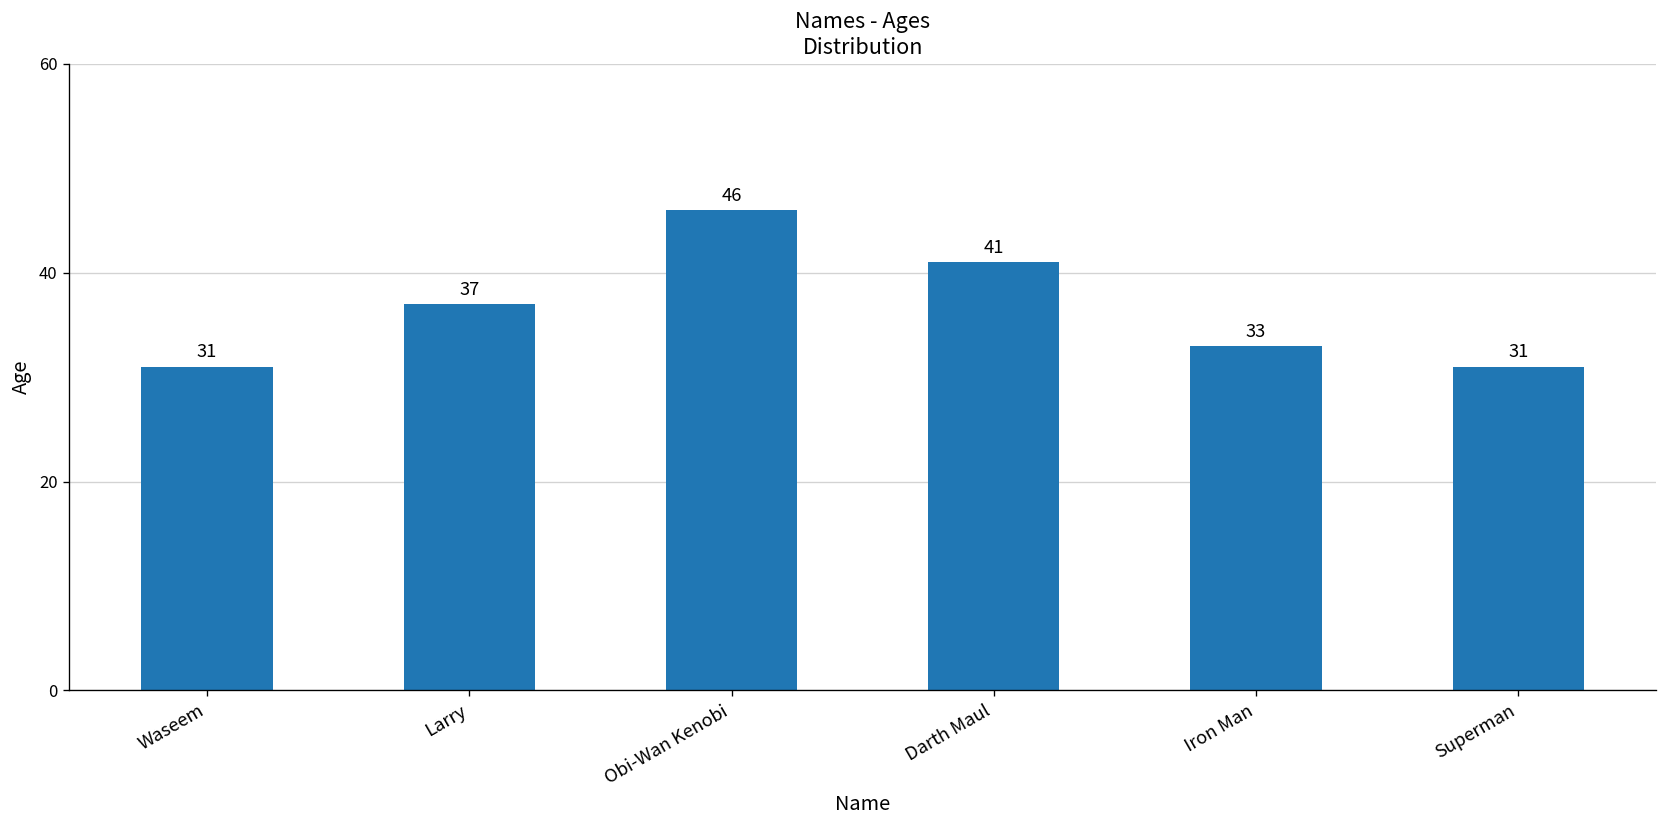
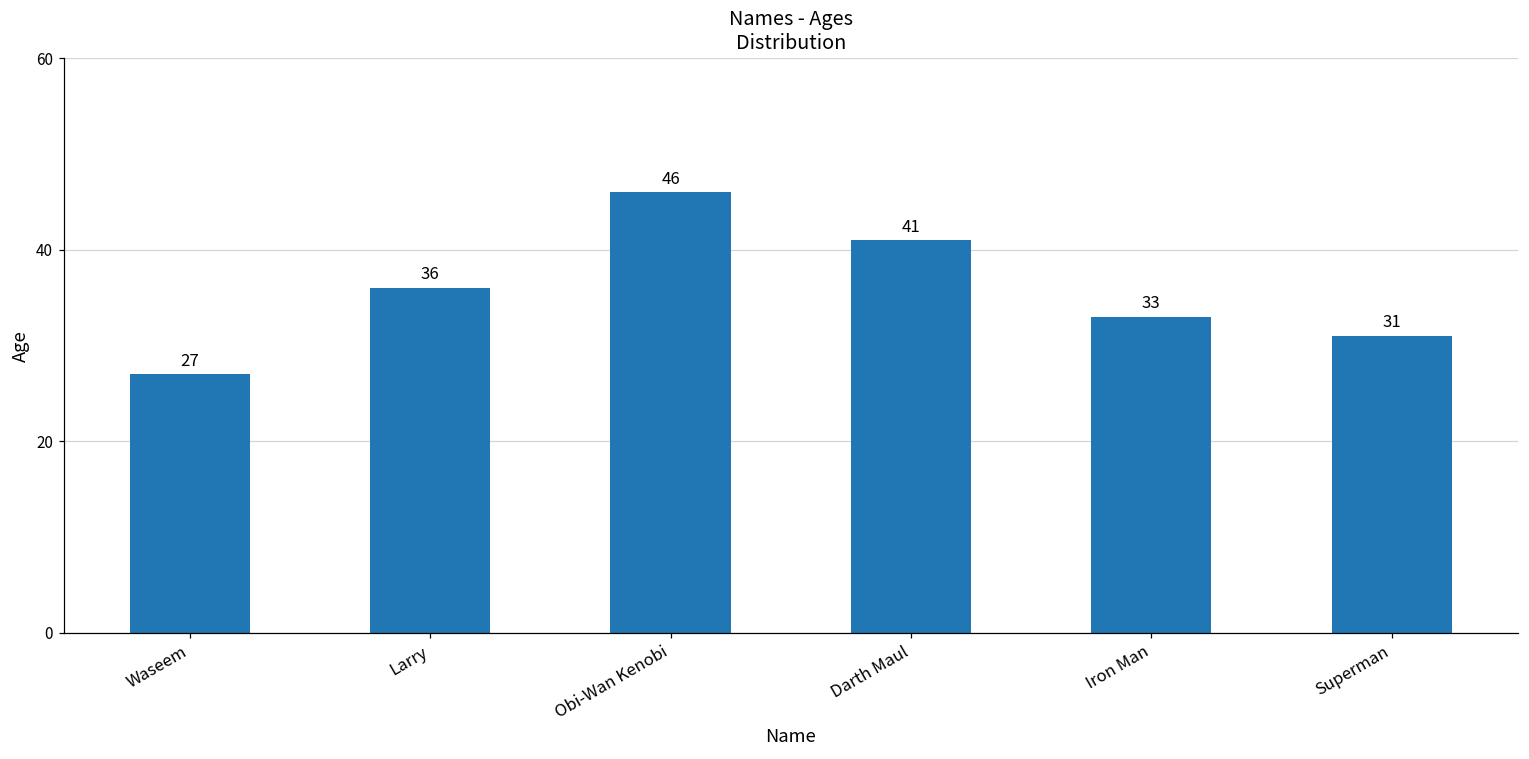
  {
-   "Waseem": 31,
-   "Larry": 37,
+   "Waseem": 27,
+   "Larry": 36,
    "Obi-Wan Kenobi": 46,
    "Darth Maul": 41,
    "Iron Man": 33,
    "Superman": 31
  }
